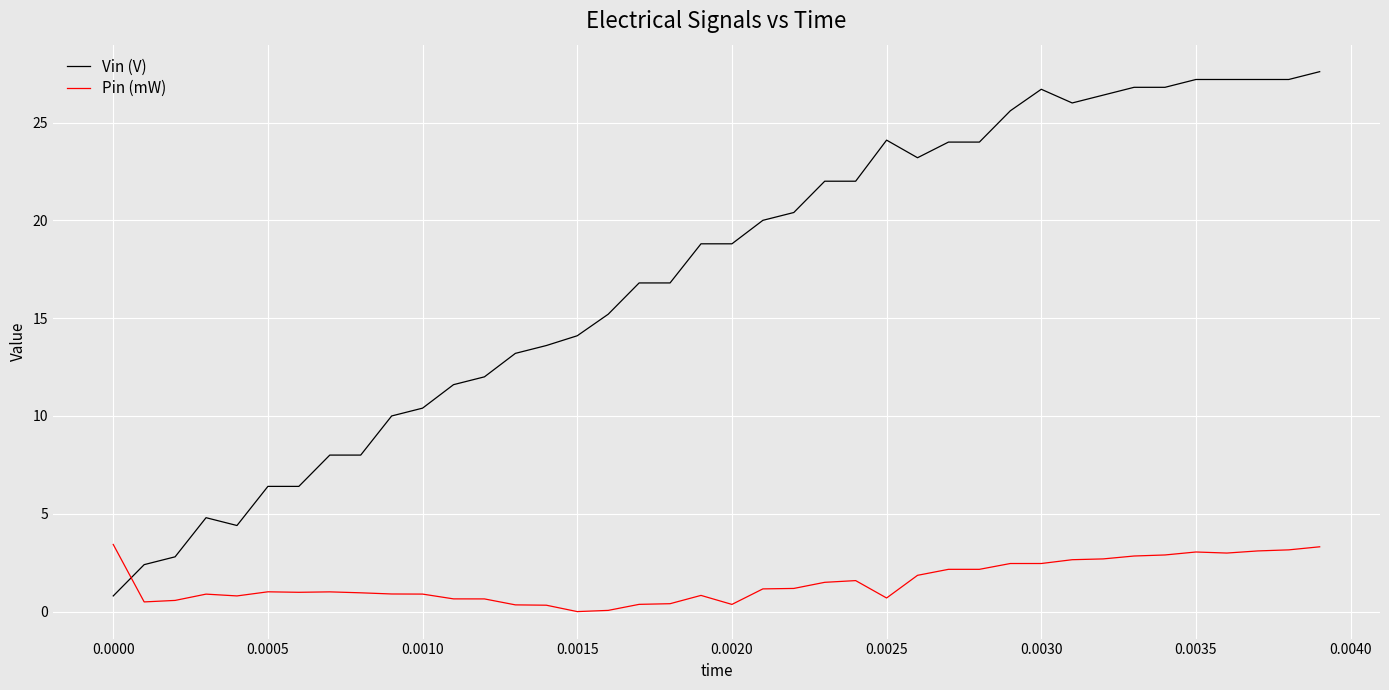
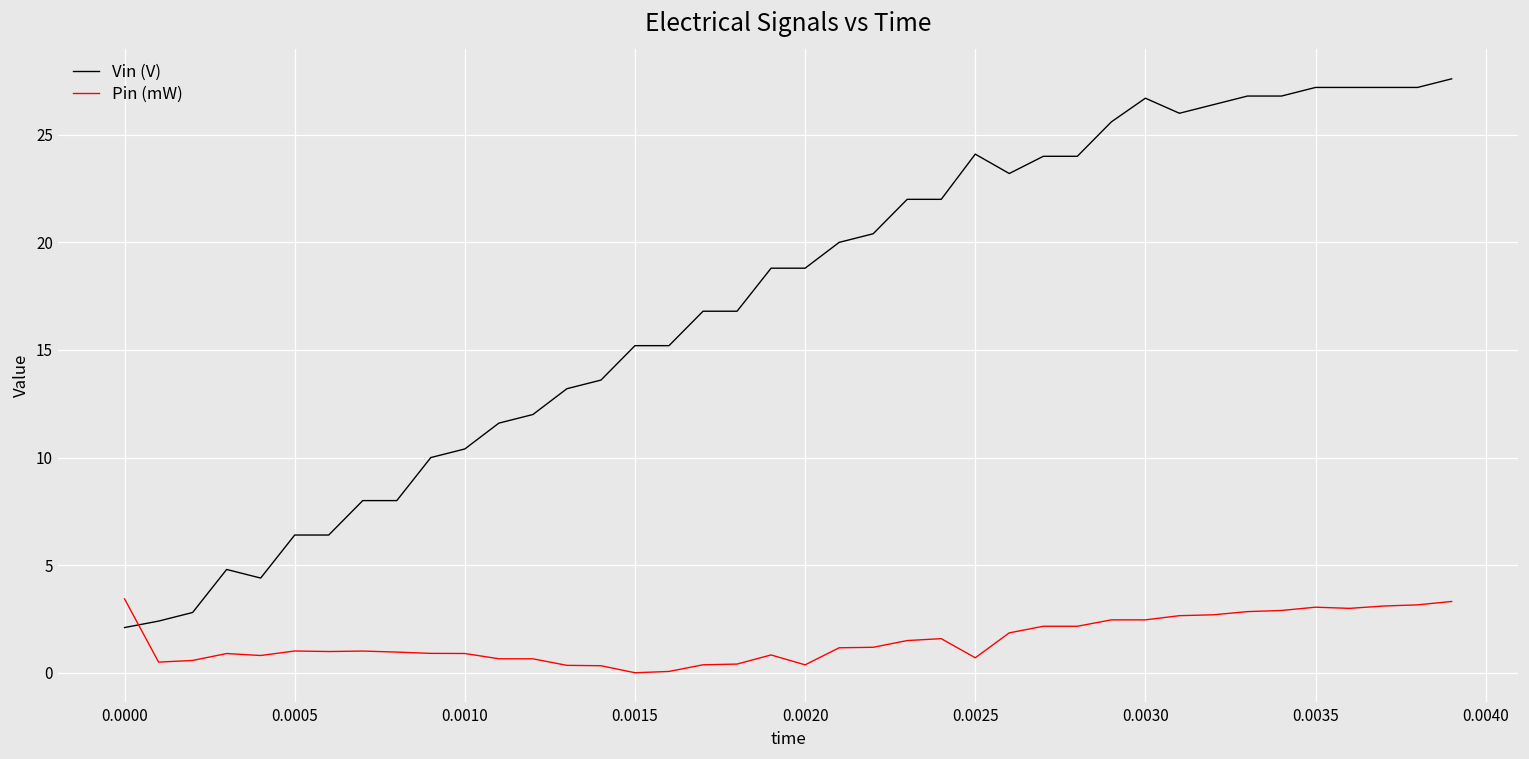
  {
    "Vin (V)": {
-     "0.0000": 0.8,
+     "0.0000": 2.1,
      "0.0005": 6.4,
      "0.0010": 10.4,
-     "0.0015": 14.1,
+     "0.0015": 15.2,
      "0.0020": 18.8,
      "0.0025": 24.1,
      "0.0030": 26.7,
      "0.0035": 27.2
    },
    "Pin (mW)": {
      "0.0000": 3.4,
      "0.0005": 1.0,
      "0.0010": 0.9,
      "0.0015": 0.0,
      "0.0020": 0.4,
      "0.0025": 0.7,
      "0.0030": 2.5,
      "0.0035": 3.0
    }
  }
